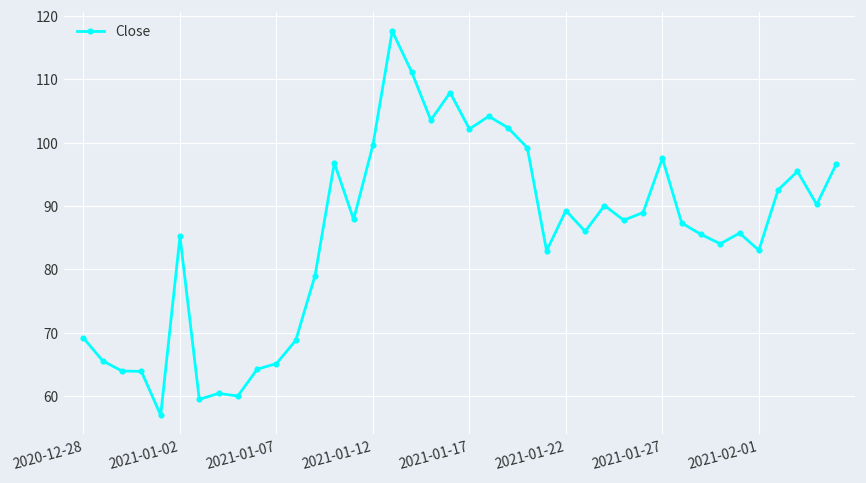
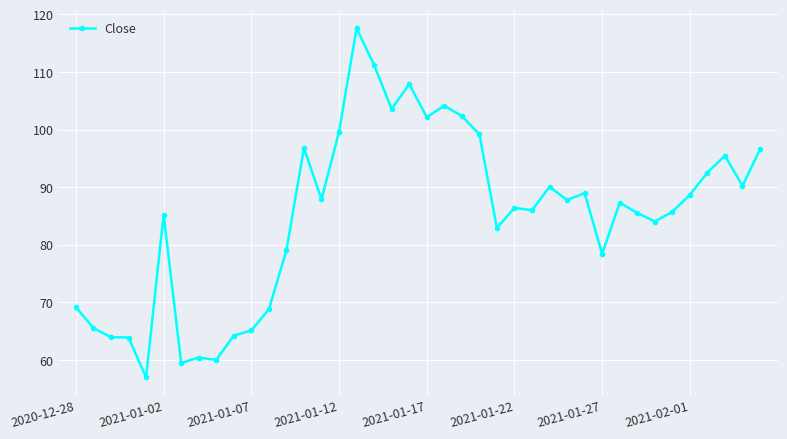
  {
    "2020-12-28": 69,
    "2021-01-02": 85,
    "2021-01-07": 65,
    "2021-01-12": 100,
    "2021-01-17": 102,
-   "2021-01-22": 89,
-   "2021-01-27": 98,
-   "2021-02-01": 83
+   "2021-01-22": 86,
+   "2021-01-27": 78,
+   "2021-02-01": 89
  }
